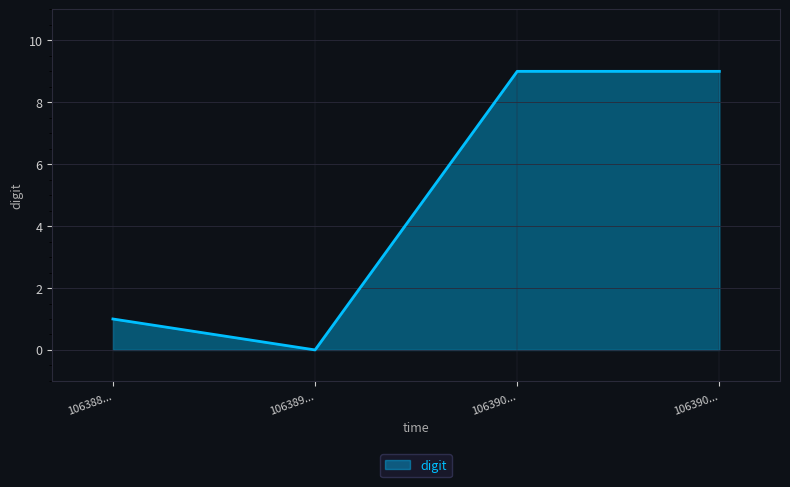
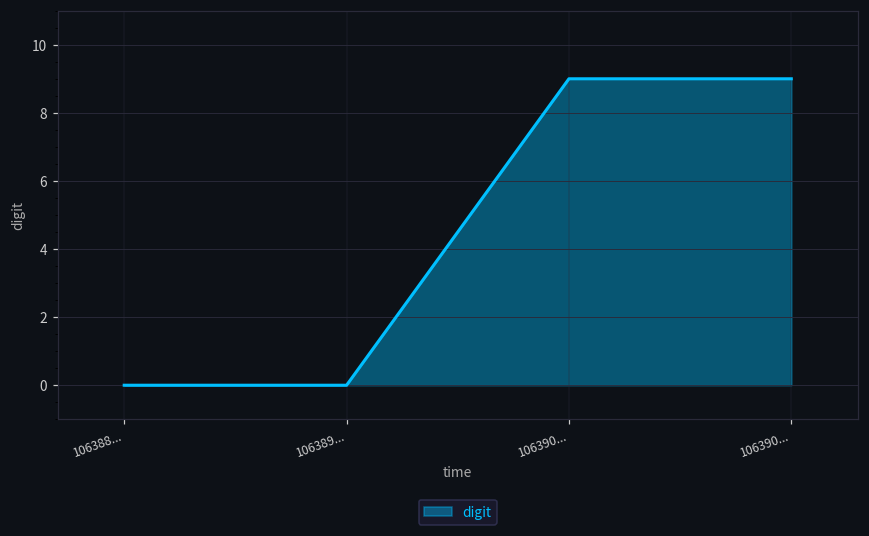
  {
-   "106388...": 1,
+   "106388...": 0,
    "106389...": 0
  }
